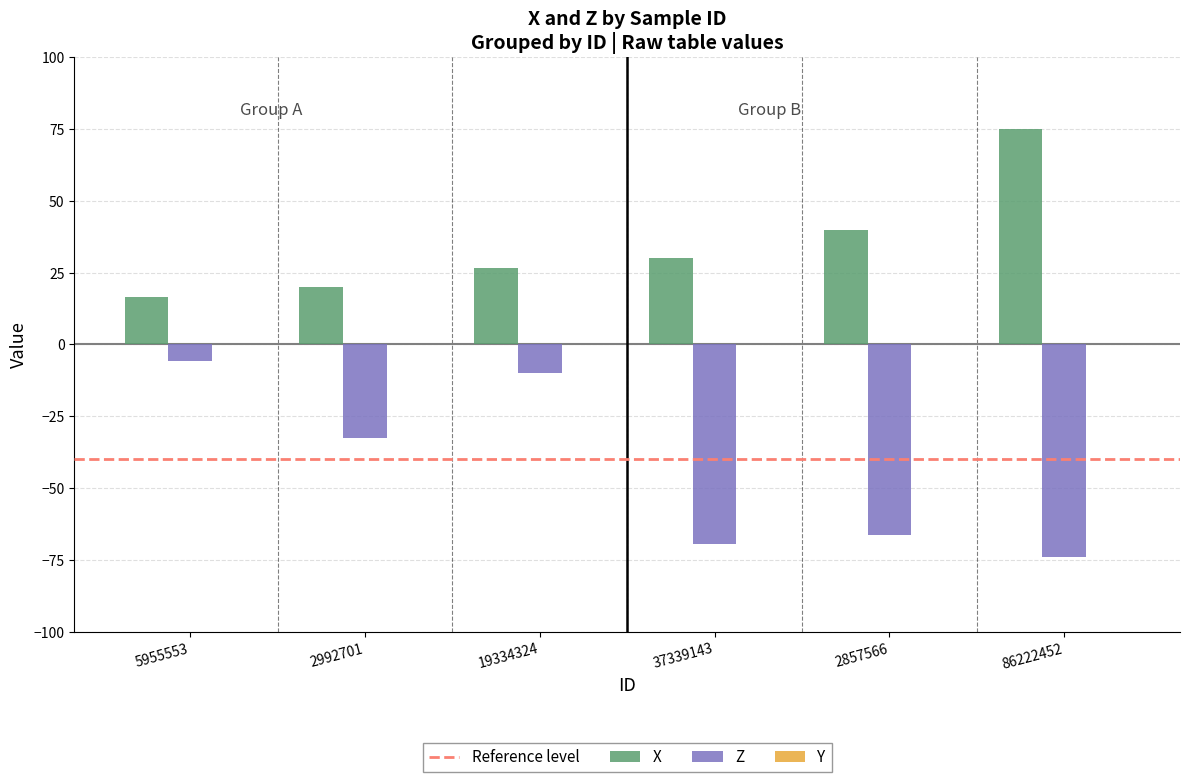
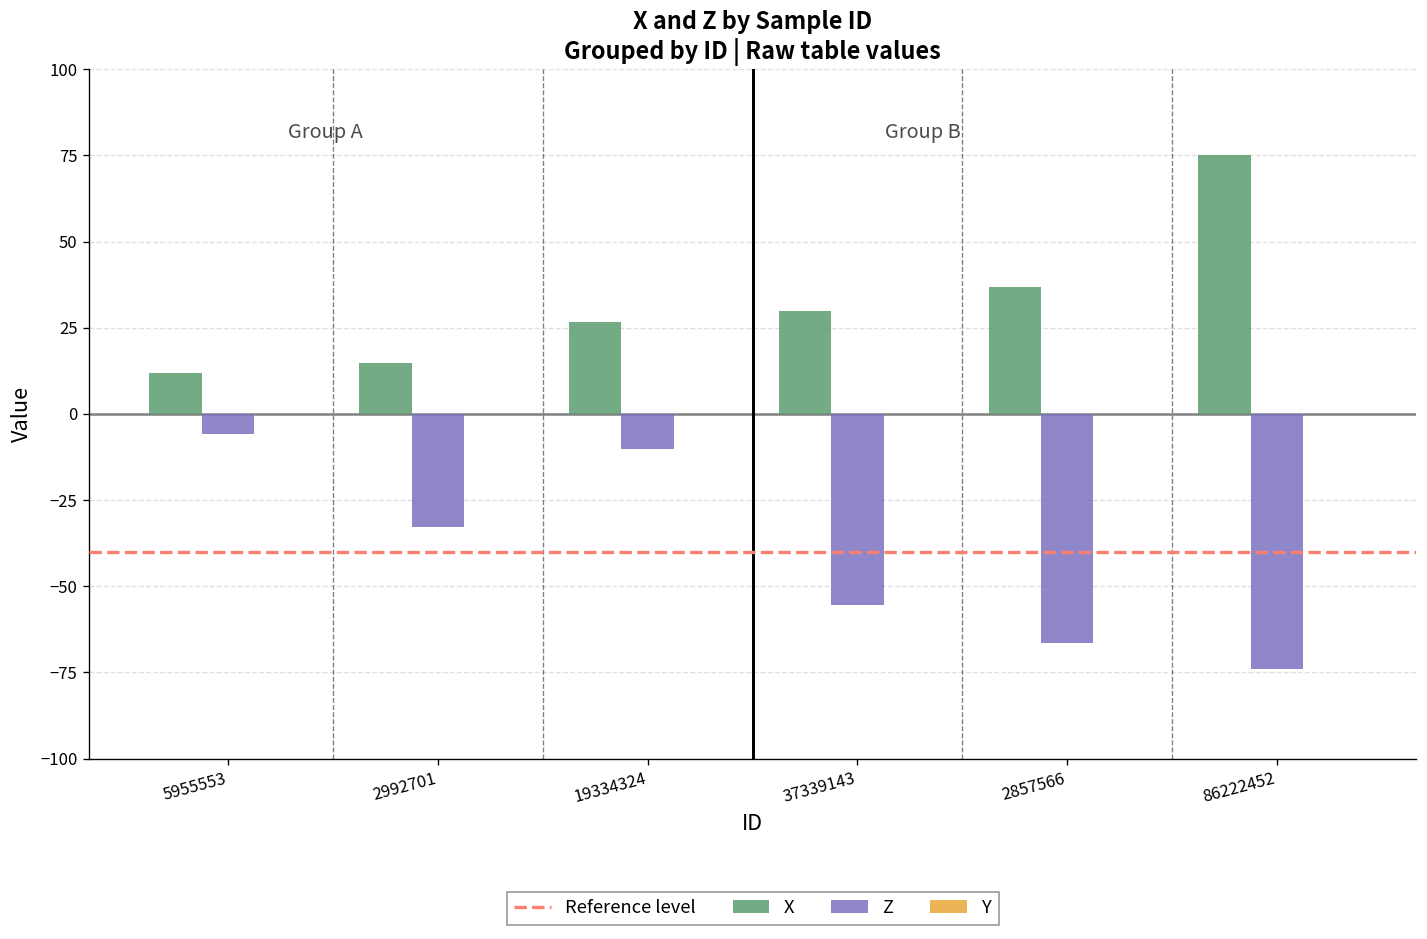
  {
    "X": {
-     "5955553": 17,
-     "2992701": 20,
+     "5955553": 12,
+     "2992701": 15,
      "19334324": 27,
      "37339143": 30,
-     "2857566": 40,
+     "2857566": 37,
      "86222452": 75
    },
    "Z": {
      "5955553": -6,
      "2992701": -33,
      "19334324": -10,
-     "37339143": -70,
+     "37339143": -56,
      "2857566": -67,
      "86222452": -74
    },
    "Y": {
      "5955553": 0,
      "2992701": 0,
      "19334324": 0,
      "37339143": 0,
      "2857566": 0,
      "86222452": 0
    }
  }
